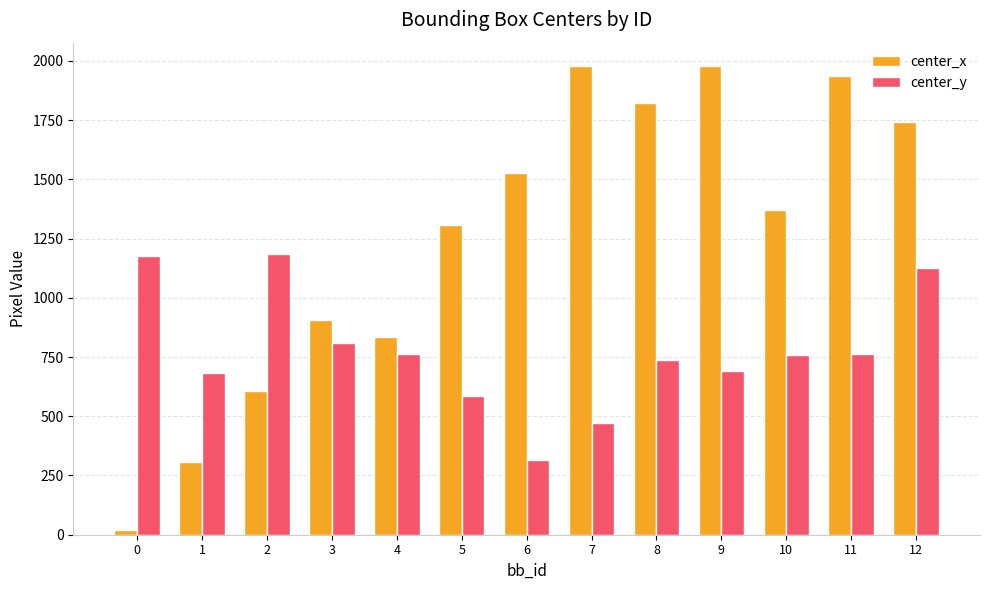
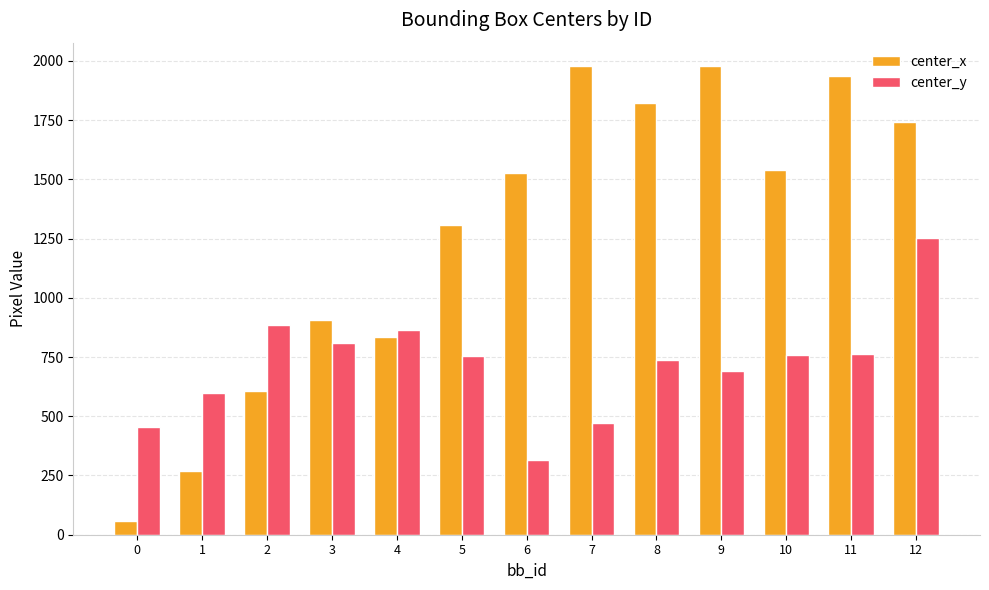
  {
    "center_x": {
-     "0": 20,
-     "1": 310,
+     "0": 60,
+     "1": 270,
      "2": 610,
      "3": 910,
      "4": 840,
      "5": 1310,
      "6": 1530,
      "7": 1980,
      "8": 1820,
      "9": 1980,
-     "10": 1370,
+     "10": 1540,
      "11": 1940,
      "12": 1740
    },
    "center_y": {
-     "0": 1180,
-     "1": 680,
-     "2": 1190,
+     "0": 450,
+     "1": 600,
+     "2": 880,
      "3": 810,
-     "4": 760,
-     "5": 590,
+     "4": 870,
+     "5": 750,
      "6": 320,
      "7": 470,
      "8": 740,
      "9": 690,
      "10": 760,
      "11": 760,
-     "12": 1130
+     "12": 1250
    }
  }
